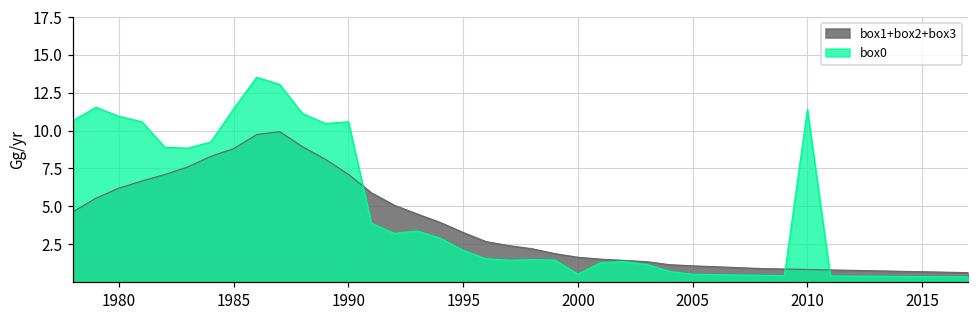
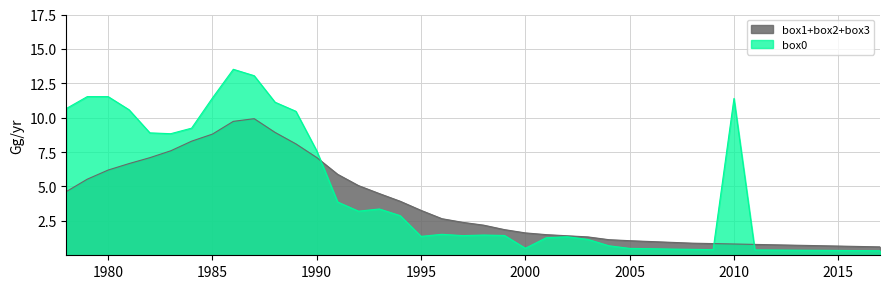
  {
    "box1+box2+box3": {
      "1980": 6.2,
      "1985": 8.8,
      "1990": 7.1,
      "1995": 3.3,
      "2000": 1.6,
      "2005": 1.1,
      "2010": 0.8,
      "2015": 0.7
    },
    "box0": {
-     "1980": 10.9,
+     "1980": 11.5,
      "1985": 11.4,
-     "1990": 10.6,
-     "1995": 2.1,
+     "1990": 7.6,
+     "1995": 1.4,
      "2000": 0.5,
      "2005": 0.5,
      "2010": 11.4,
      "2015": 0.4
    }
  }
